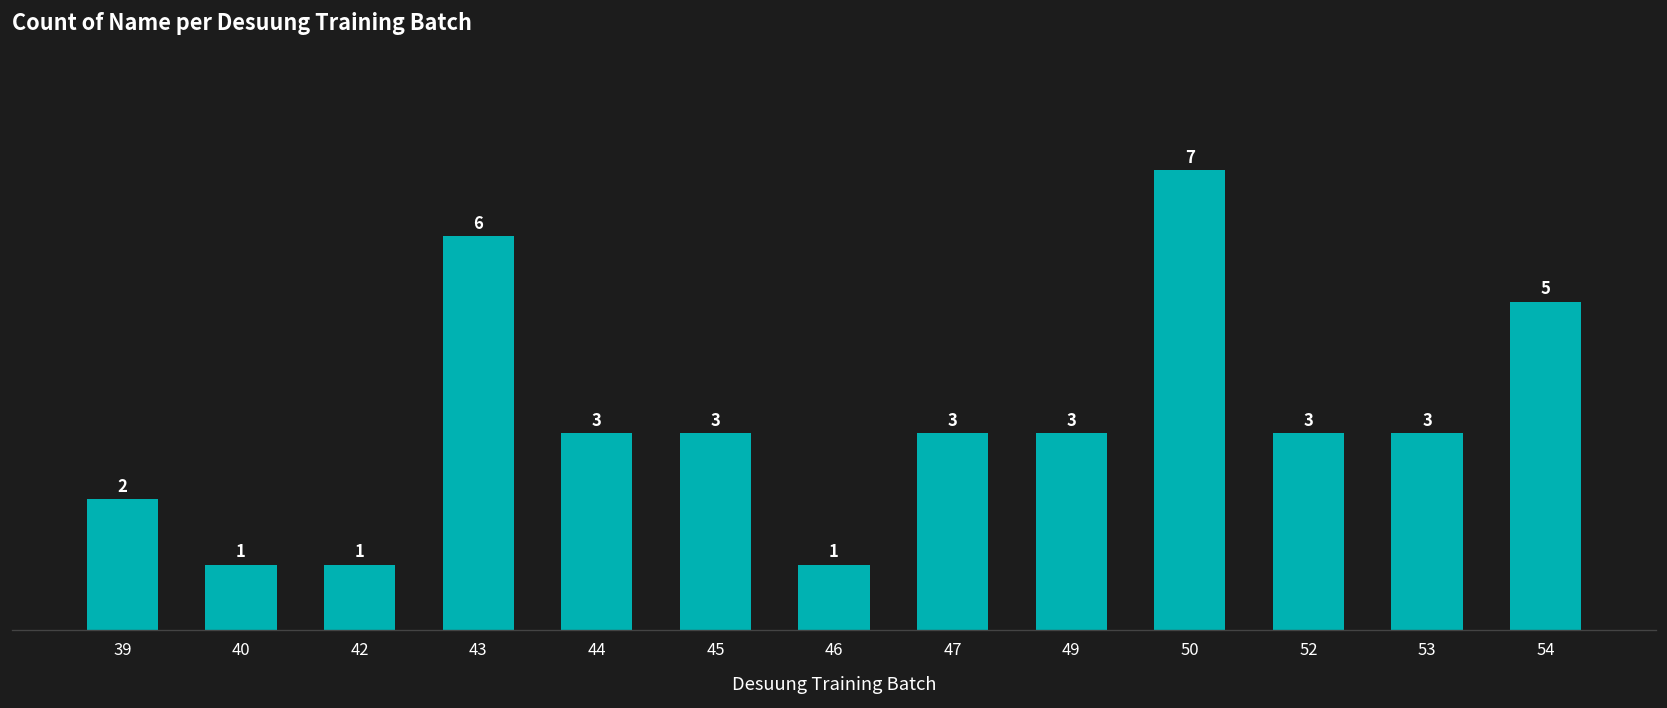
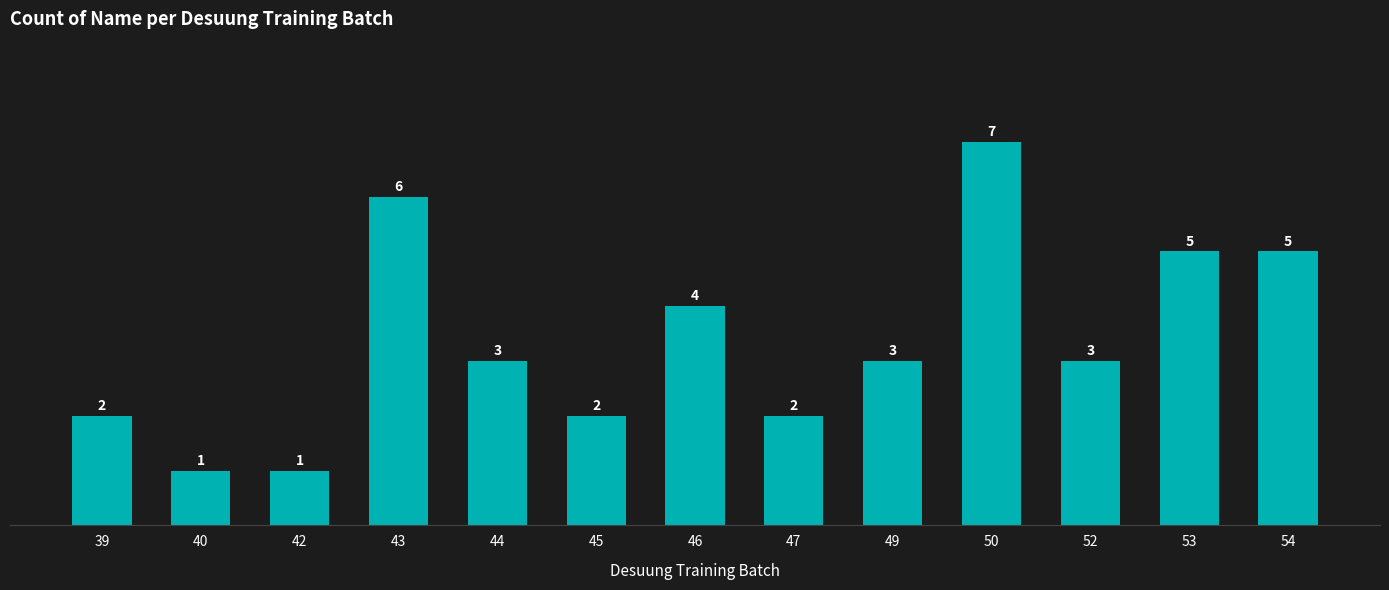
  {
    "39": 2,
    "40": 1,
    "42": 1,
    "43": 6,
    "44": 3,
-   "45": 3,
-   "46": 1,
-   "47": 3,
+   "45": 2,
+   "46": 4,
+   "47": 2,
    "49": 3,
    "50": 7,
    "52": 3,
-   "53": 3,
+   "53": 5,
    "54": 5
  }
